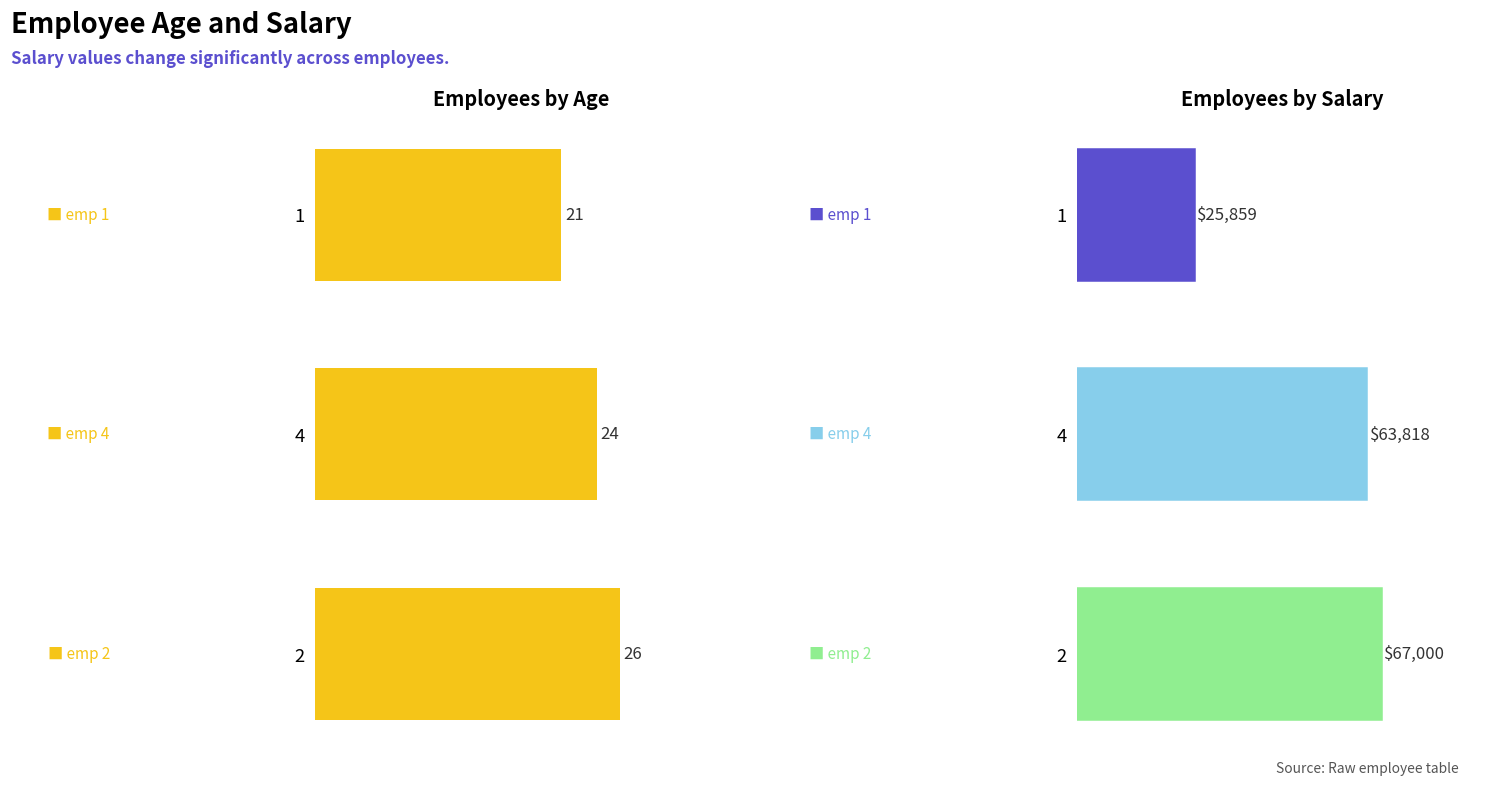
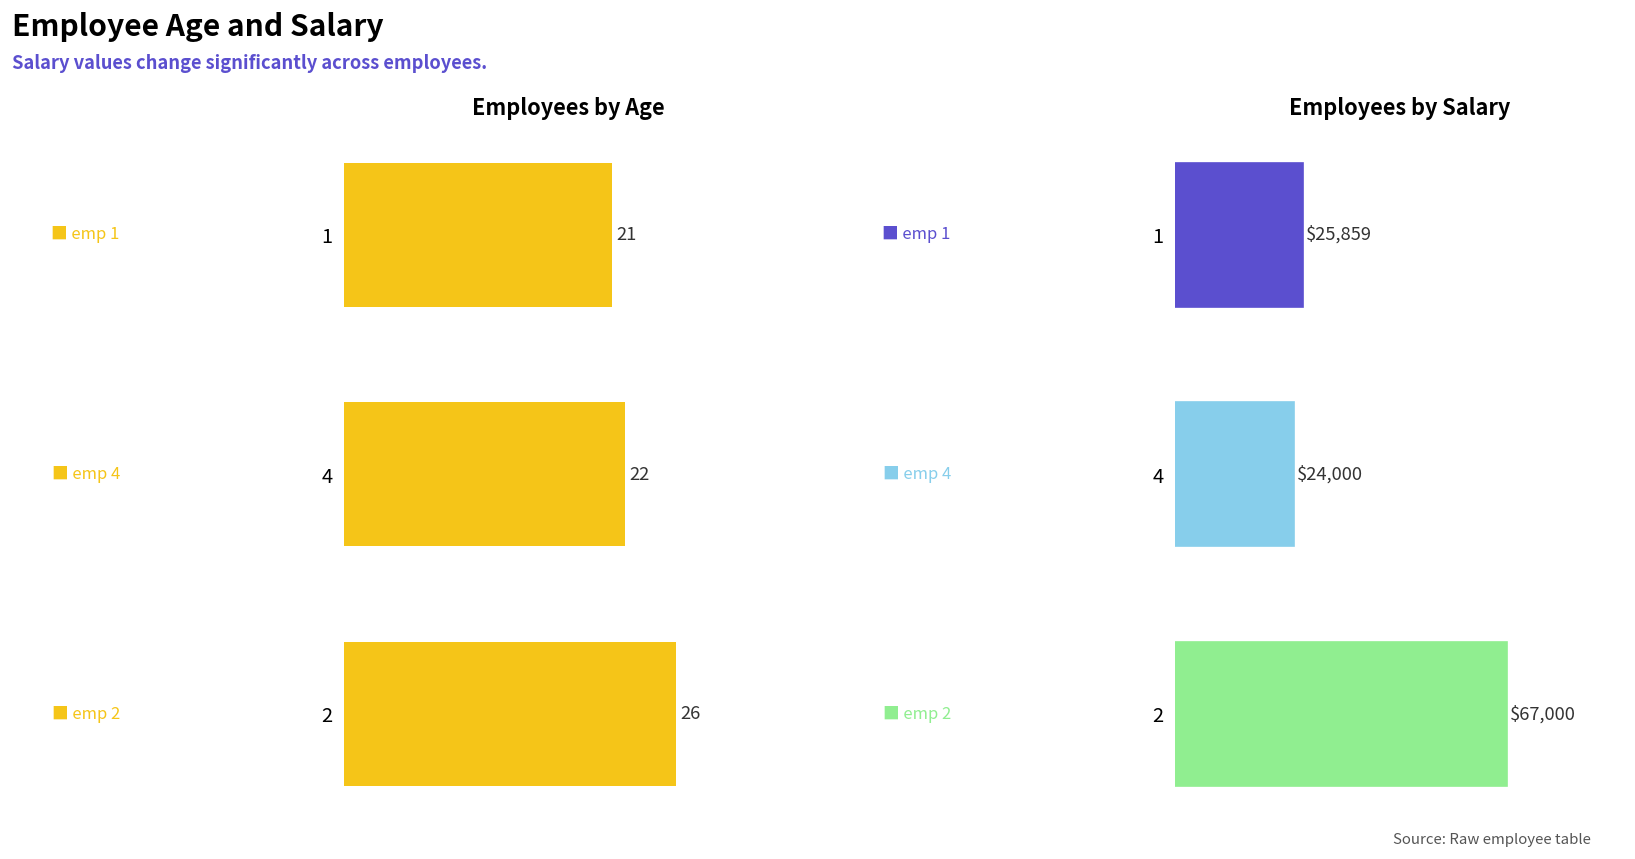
  {
    "Employees by Age": {
      "1": "21",
-     "4": "24",
+     "4": "22",
      "2": "26"
    },
    "Employees by Salary": {
      "1": "$25,859",
-     "4": "$63,818",
+     "4": "$24,000",
      "2": "$67,000"
    }
  }
